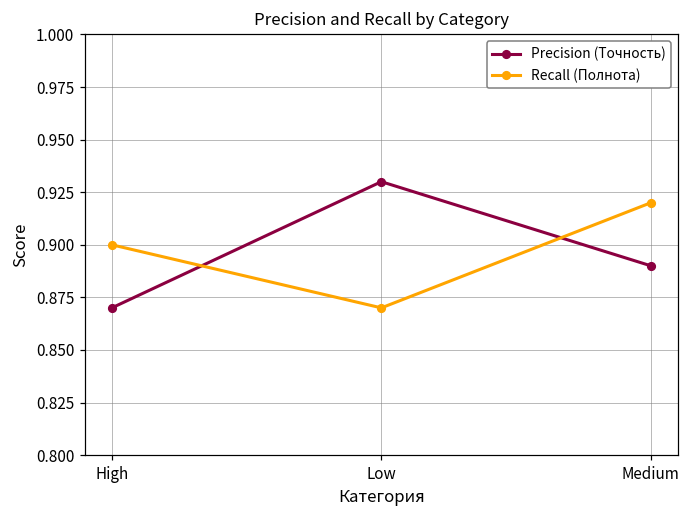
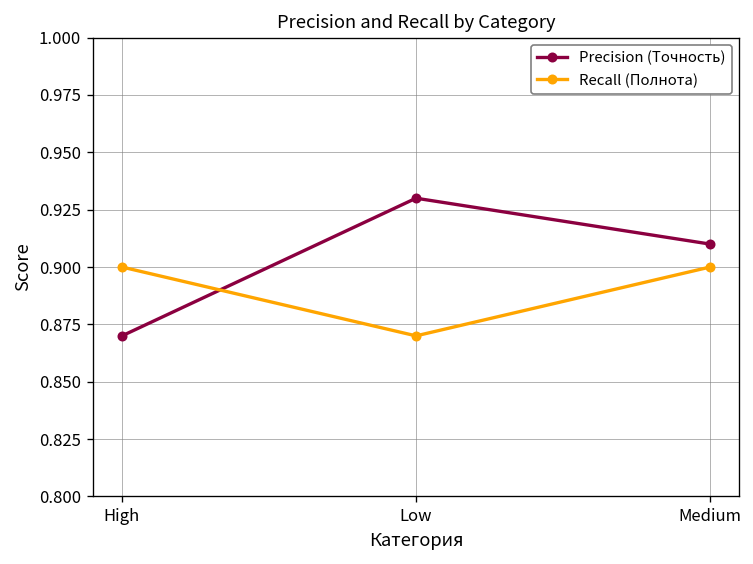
  {
    "Precision (Точность)": {
      "High": 0.87,
      "Low": 0.93,
-     "Medium": 0.89
+     "Medium": 0.91
    },
    "Recall (Полнота)": {
      "High": 0.90,
      "Low": 0.87,
-     "Medium": 0.92
+     "Medium": 0.90
    }
  }
